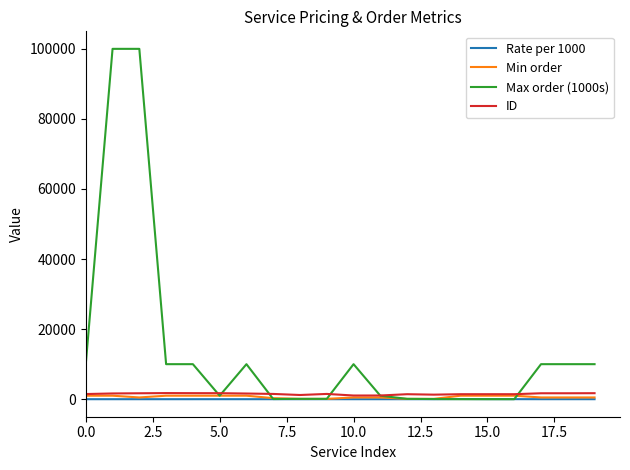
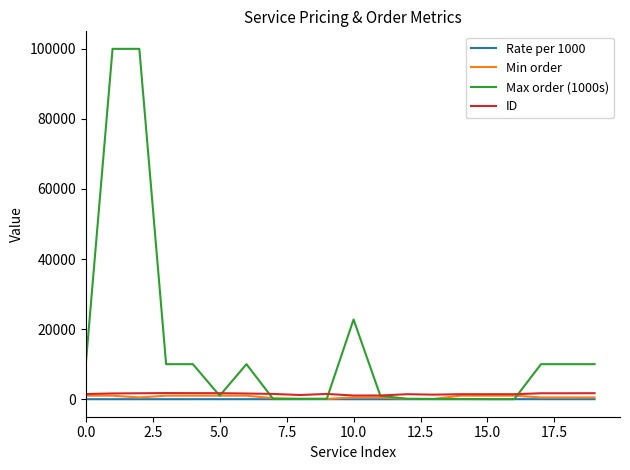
  {
    "Rate per 1000": {
      "0.0": 0,
      "5.0": 0
    },
    "Max order (1000s)": {
      "0.0": 10000,
-     "10.0": 10000
+     "10.0": 23000
    }
  }
